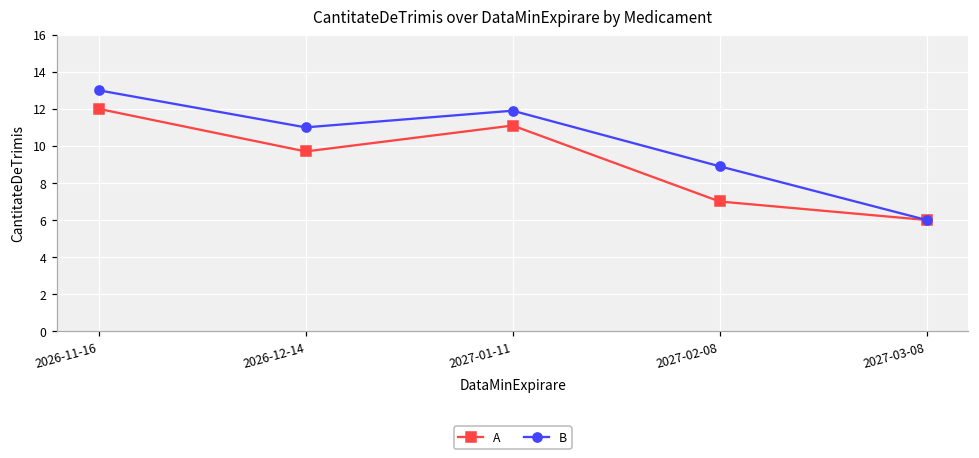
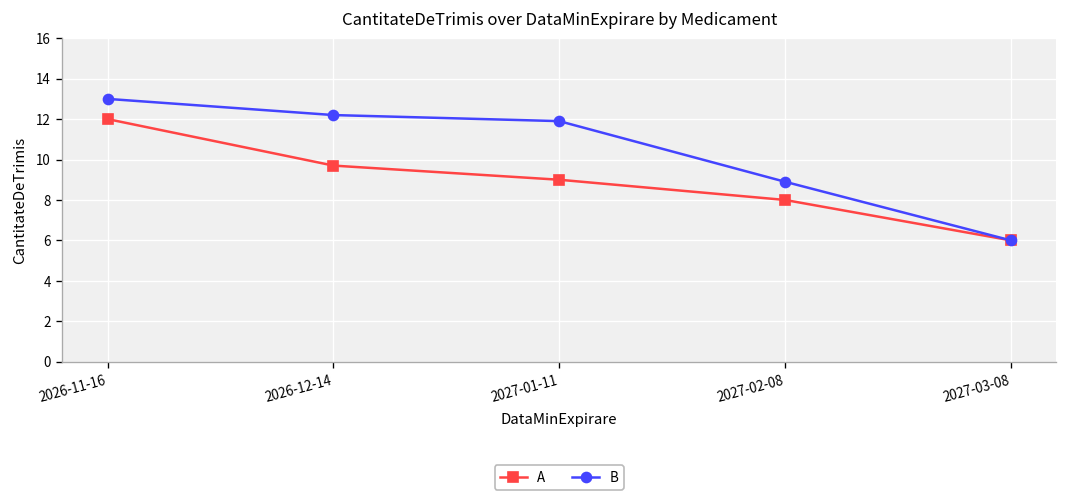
  {
    "A": {
      "2026-11-16": 12.0,
      "2026-12-14": 9.7,
-     "2027-01-11": 11.1,
-     "2027-02-08": 7
+     "2027-01-11": 9.0,
+     "2027-02-08": 8
    },
    "B": {
      "2026-11-16": 13.0,
-     "2026-12-14": 11.0,
+     "2026-12-14": 12.2,
      "2027-01-11": 11.9,
      "2027-02-08": 8.9
    }
  }
